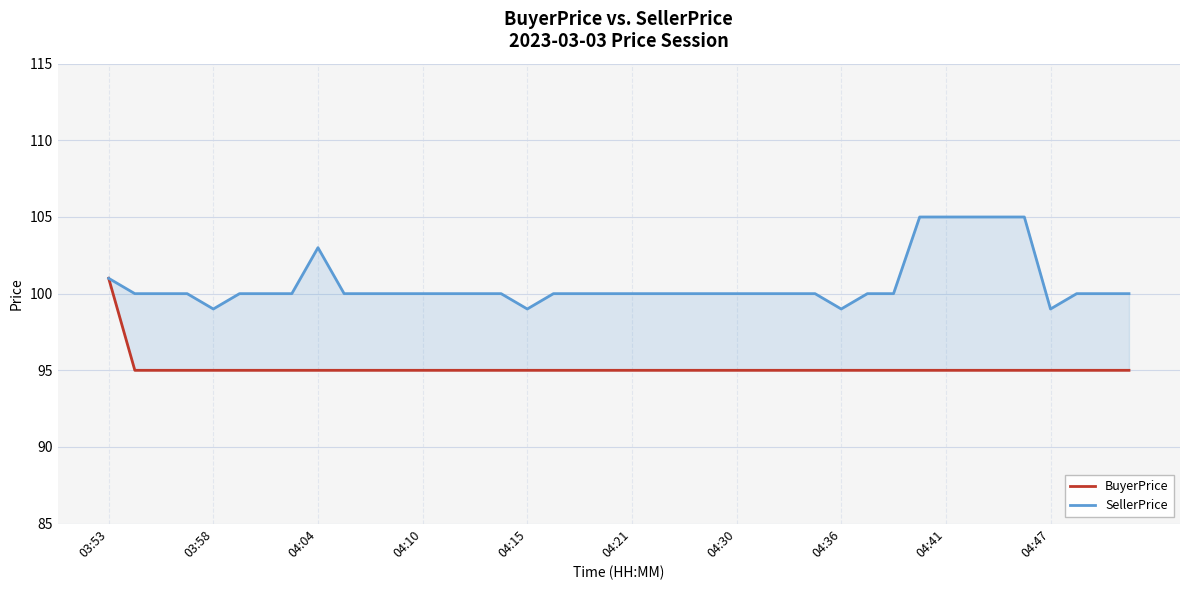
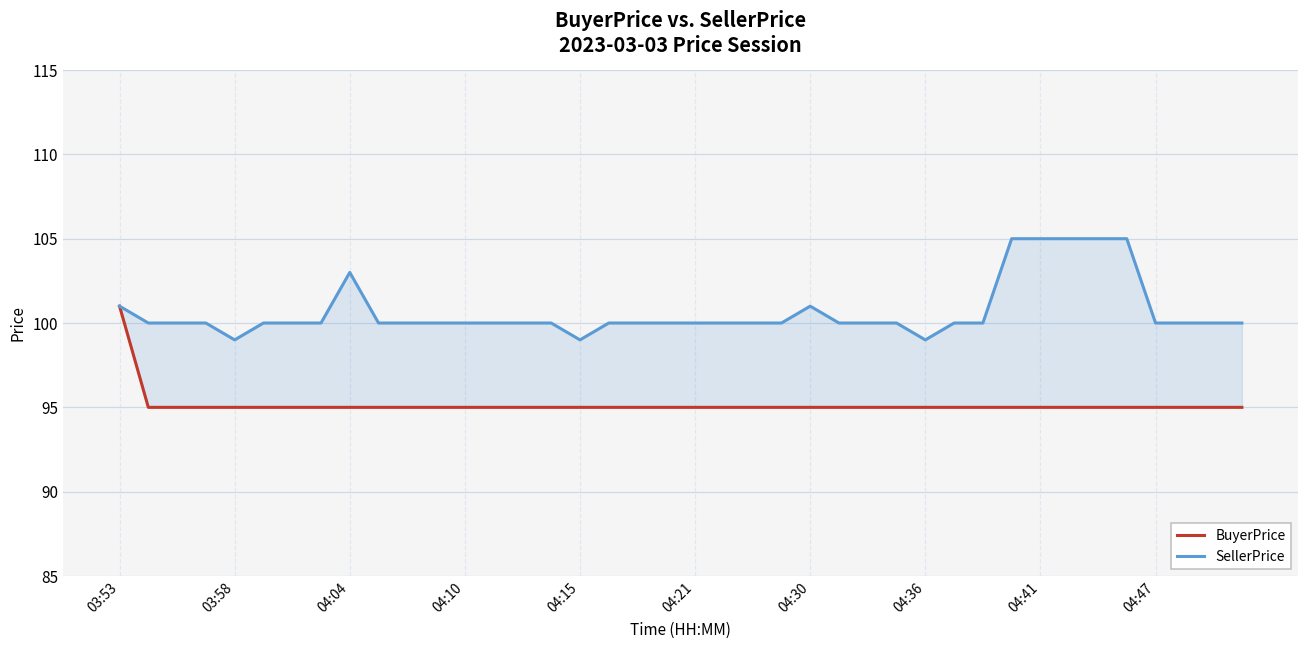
  {
    "BuyerPrice": {
      "03:58": 95,
      "04:04": 95,
      "04:10": 95,
      "04:15": 95,
      "04:21": 95,
      "04:30": 95,
      "04:36": 95,
      "04:41": 95,
      "04:47": 95
    },
    "SellerPrice": {
      "03:58": 99,
      "04:04": 103,
      "04:10": 100,
      "04:15": 99,
      "04:21": 100,
-     "04:30": 100,
+     "04:30": 101,
      "04:36": 99,
      "04:41": 105,
-     "04:47": 99
+     "04:47": 100
    }
  }
